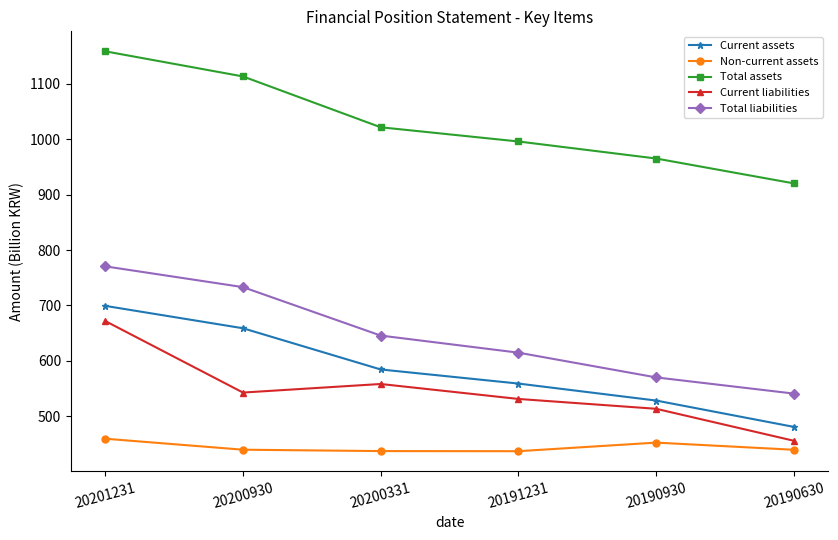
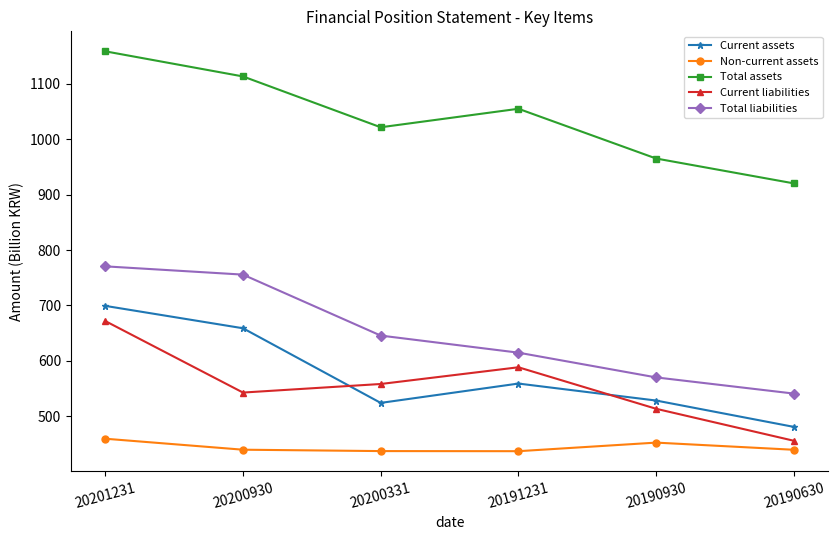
  {
    "Current assets": {
      "20201231": 700,
      "20200930": 660,
-     "20200331": 580,
+     "20200331": 520,
      "20191231": 560,
      "20190930": 530,
      "20190630": 480
    },
    "Non-current assets": {
      "20201231": 460,
      "20200930": 440,
      "20200331": 440,
      "20191231": 440,
      "20190930": 450,
      "20190630": 440
    },
    "Total assets": {
      "20201231": 1160,
      "20200930": 1110,
      "20200331": 1020,
-     "20191231": 1000,
+     "20191231": 1060,
      "20190930": 970,
      "20190630": 920
    },
    "Current liabilities": {
      "20201231": 670,
      "20200930": 540,
      "20200331": 560,
-     "20191231": 530,
+     "20191231": 590,
      "20190930": 510,
      "20190630": 460
    },
    "Total liabilities": {
      "20201231": 770,
-     "20200930": 730,
+     "20200930": 760,
      "20200331": 650,
      "20191231": 610,
      "20190930": 570,
      "20190630": 540
    }
  }
